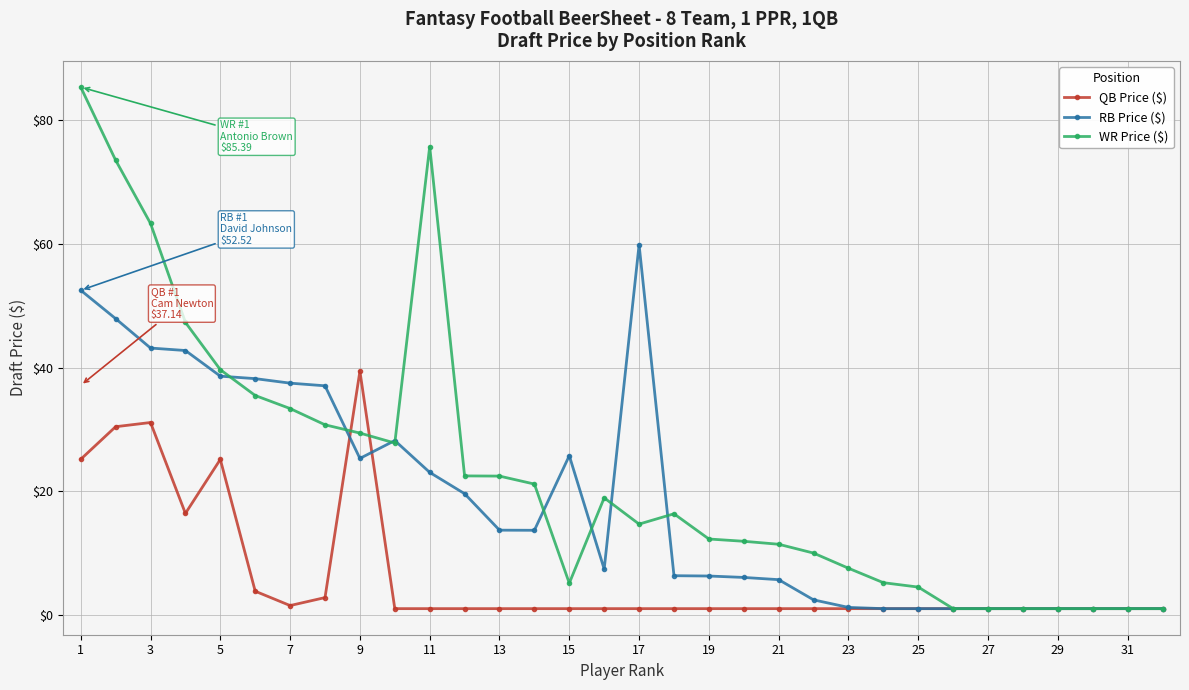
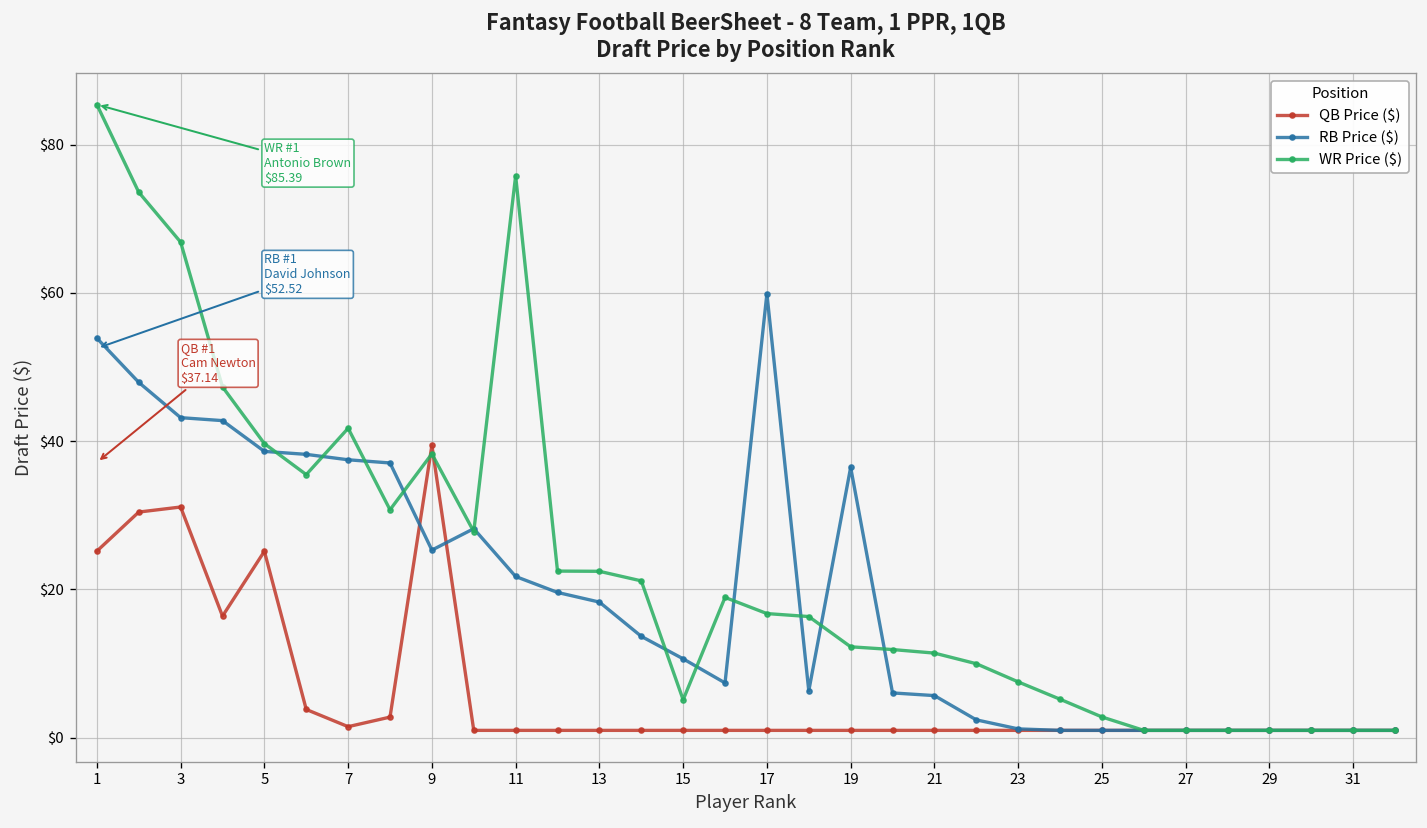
  {
    "QB Price ($)": {
      "1": "$25",
      "3": "$31",
      "5": "$25",
      "7": "$2",
      "9": "$39",
      "11": "$1",
      "13": "$1",
      "15": "$1",
      "17": "$1",
      "19": "$1",
      "21": "$1"
    },
    "RB Price ($)": {
-     "1": "$53",
+     "1": "$54",
      "5": "$39",
      "7": "$37",
      "9": "$25",
-     "11": "$23",
-     "13": "$14",
-     "15": "$26",
+     "11": "$22",
+     "13": "$18",
+     "15": "$11",
      "17": "$60",
-     "19": "$6",
+     "19": "$36",
      "21": "$6"
    },
    "WR Price ($)": {
-     "3": "$63",
+     "3": "$67",
      "5": "$40",
-     "7": "$33",
-     "9": "$29",
+     "7": "$42",
+     "9": "$38",
      "11": "$76",
      "13": "$22",
      "15": "$5",
-     "17": "$15",
+     "17": "$17",
      "19": "$12",
      "21": "$11",
      "23": "$8",
-     "25": "$4"
+     "25": "$3"
    }
  }
